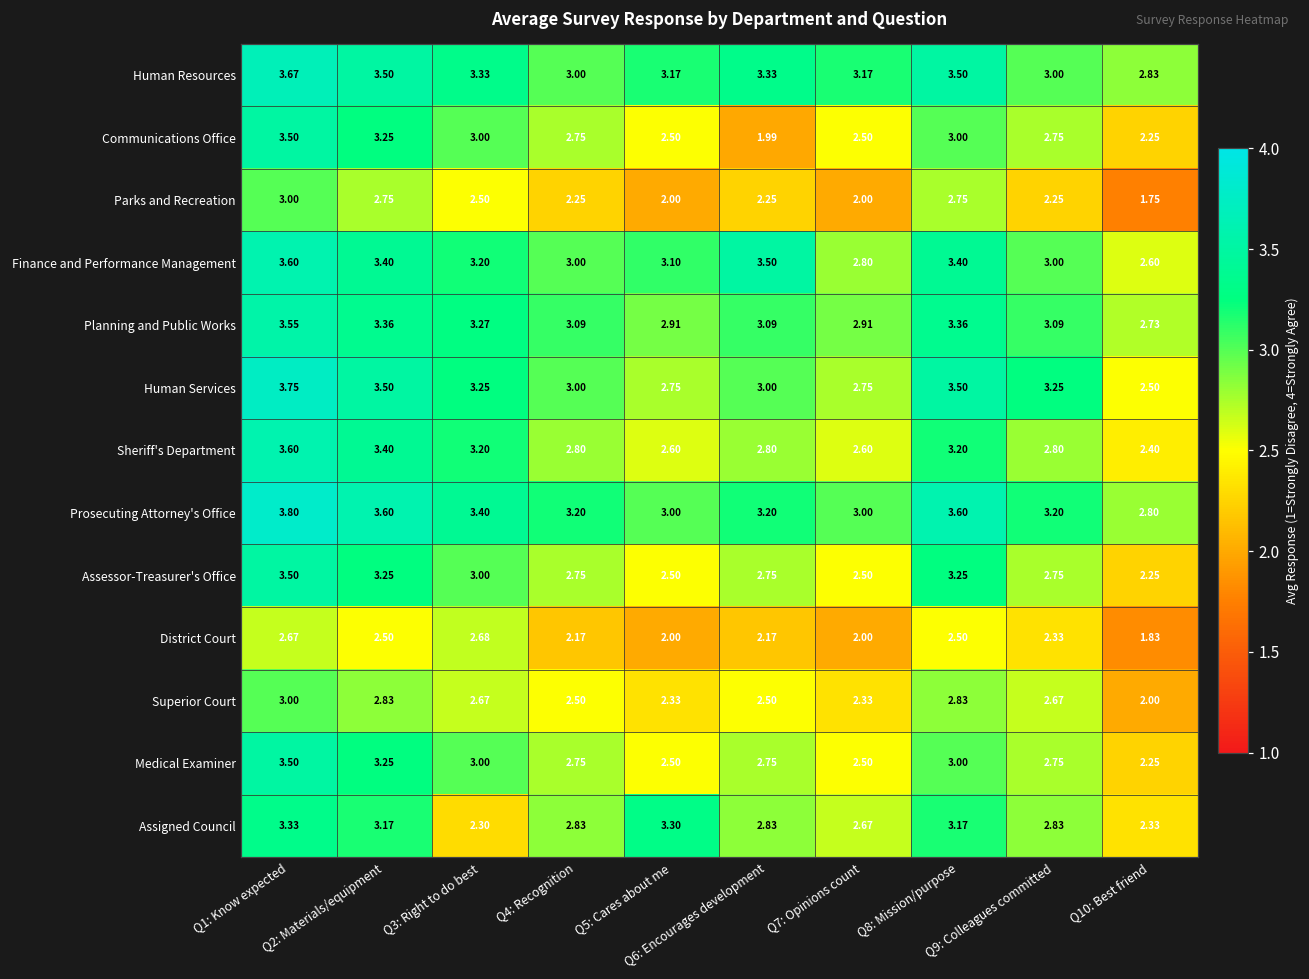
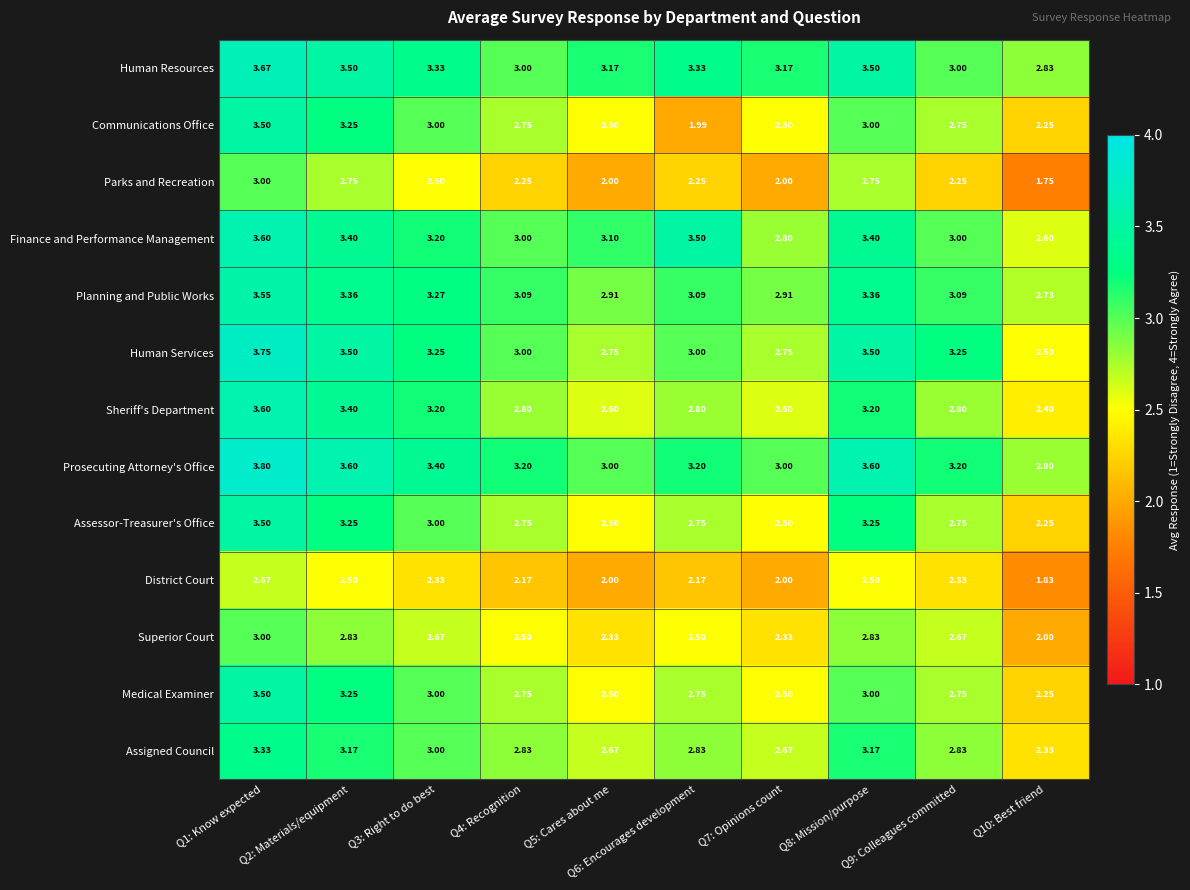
  {
    "Human Resources": {
      "Q1: Know expected": 3.67,
      "Q2: Materials/equipment": 3.50,
      "Q3: Right to do best": 3.33,
      "Q4: Recognition": 3.00,
      "Q5: Cares about me": 3.17,
      "Q6: Encourages development": 3.33,
      "Q7: Opinions count": 3.17,
      "Q8: Mission/purpose": 3.50,
      "Q9: Colleagues committed": 3.00,
      "Q10: Best friend": 2.83
    },
    "Communications Office": {
      "Q1: Know expected": 3.50,
      "Q2: Materials/equipment": 3.25,
      "Q3: Right to do best": 3.00,
      "Q4: Recognition": 2.75,
      "Q5: Cares about me": 2.50,
      "Q6: Encourages development": 1.99,
      "Q7: Opinions count": 2.50,
      "Q8: Mission/purpose": 3.00,
      "Q9: Colleagues committed": 2.75,
      "Q10: Best friend": 2.25
    },
    "Parks and Recreation": {
      "Q1: Know expected": 3.00,
      "Q2: Materials/equipment": 2.75,
      "Q3: Right to do best": 2.50,
      "Q4: Recognition": 2.25,
      "Q5: Cares about me": 2.00,
      "Q6: Encourages development": 2.25,
      "Q7: Opinions count": 2.00,
      "Q8: Mission/purpose": 2.75,
      "Q9: Colleagues committed": 2.25,
      "Q10: Best friend": 1.75
    },
    "Finance and Performance Management": {
      "Q1: Know expected": 3.60,
      "Q2: Materials/equipment": 3.40,
      "Q3: Right to do best": 3.20,
      "Q4: Recognition": 3.00,
      "Q5: Cares about me": 3.10,
      "Q6: Encourages development": 3.50,
      "Q7: Opinions count": 2.80,
      "Q8: Mission/purpose": 3.40,
      "Q9: Colleagues committed": 3.00,
      "Q10: Best friend": 2.60
    },
    "Planning and Public Works": {
      "Q1: Know expected": 3.55,
      "Q2: Materials/equipment": 3.36,
      "Q3: Right to do best": 3.27,
      "Q4: Recognition": 3.09,
      "Q5: Cares about me": 2.91,
      "Q6: Encourages development": 3.09,
      "Q7: Opinions count": 2.91,
      "Q8: Mission/purpose": 3.36,
      "Q9: Colleagues committed": 3.09,
      "Q10: Best friend": 2.73
    },
    "Human Services": {
      "Q1: Know expected": 3.75,
      "Q2: Materials/equipment": 3.50,
      "Q3: Right to do best": 3.25,
      "Q4: Recognition": 3.00,
      "Q5: Cares about me": 2.75,
      "Q6: Encourages development": 3.00,
      "Q7: Opinions count": 2.75,
      "Q8: Mission/purpose": 3.50,
      "Q9: Colleagues committed": 3.25,
      "Q10: Best friend": 2.50
    },
    "Sheriff's Department": {
      "Q1: Know expected": 3.60,
      "Q2: Materials/equipment": 3.40,
      "Q3: Right to do best": 3.20,
      "Q4: Recognition": 2.80,
      "Q5: Cares about me": 2.60,
      "Q6: Encourages development": 2.80,
      "Q7: Opinions count": 2.60,
      "Q8: Mission/purpose": 3.20,
      "Q9: Colleagues committed": 2.80,
      "Q10: Best friend": 2.40
    },
    "Prosecuting Attorney's Office": {
      "Q1: Know expected": 3.80,
      "Q2: Materials/equipment": 3.60,
      "Q3: Right to do best": 3.40,
      "Q4: Recognition": 3.20,
      "Q5: Cares about me": 3.00,
      "Q6: Encourages development": 3.20,
      "Q7: Opinions count": 3.00,
      "Q8: Mission/purpose": 3.60,
      "Q9: Colleagues committed": 3.20,
      "Q10: Best friend": 2.80
    },
    "Assessor-Treasurer's Office": {
      "Q1: Know expected": 3.50,
      "Q2: Materials/equipment": 3.25,
      "Q3: Right to do best": 3.00,
      "Q4: Recognition": 2.75,
      "Q5: Cares about me": 2.50,
      "Q6: Encourages development": 2.75,
      "Q7: Opinions count": 2.50,
      "Q8: Mission/purpose": 3.25,
      "Q9: Colleagues committed": 2.75,
      "Q10: Best friend": 2.25
    },
    "District Court": {
      "Q1: Know expected": 2.67,
      "Q2: Materials/equipment": 2.50,
-     "Q3: Right to do best": 2.68,
+     "Q3: Right to do best": 2.33,
      "Q4: Recognition": 2.17,
      "Q5: Cares about me": 2.00,
      "Q6: Encourages development": 2.17,
      "Q7: Opinions count": 2.00,
      "Q8: Mission/purpose": 2.50,
      "Q9: Colleagues committed": 2.33,
      "Q10: Best friend": 1.83
    },
    "Superior Court": {
      "Q1: Know expected": 3.00,
      "Q2: Materials/equipment": 2.83,
      "Q3: Right to do best": 2.67,
      "Q4: Recognition": 2.50,
      "Q5: Cares about me": 2.33,
      "Q6: Encourages development": 2.50,
      "Q7: Opinions count": 2.33,
      "Q8: Mission/purpose": 2.83,
      "Q9: Colleagues committed": 2.67,
      "Q10: Best friend": 2.00
    },
    "Medical Examiner": {
      "Q1: Know expected": 3.50,
      "Q2: Materials/equipment": 3.25,
      "Q3: Right to do best": 3.00,
      "Q4: Recognition": 2.75,
      "Q5: Cares about me": 2.50,
      "Q6: Encourages development": 2.75,
      "Q7: Opinions count": 2.50,
      "Q8: Mission/purpose": 3.00,
      "Q9: Colleagues committed": 2.75,
      "Q10: Best friend": 2.25
    },
    "Assigned Council": {
      "Q1: Know expected": 3.33,
      "Q2: Materials/equipment": 3.17,
-     "Q3: Right to do best": 2.30,
+     "Q3: Right to do best": 3.00,
      "Q4: Recognition": 2.83,
-     "Q5: Cares about me": 3.30,
+     "Q5: Cares about me": 2.67,
      "Q6: Encourages development": 2.83,
      "Q7: Opinions count": 2.67,
      "Q8: Mission/purpose": 3.17,
      "Q9: Colleagues committed": 2.83,
      "Q10: Best friend": 2.33
    }
  }
